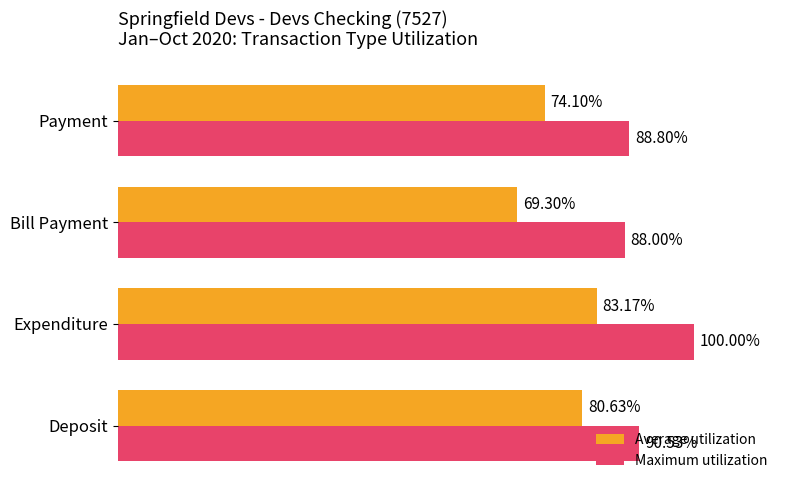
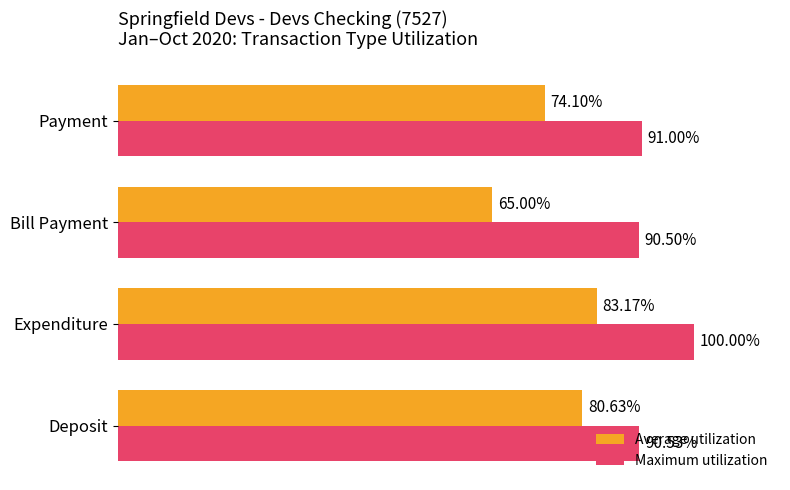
  {
    "Average utilization": {
      "Payment": "74.10%",
-     "Bill Payment": "69.30%",
+     "Bill Payment": "65.00%",
      "Expenditure": "83.17%",
      "Deposit": "80.63%"
    },
    "Maximum utilization": {
-     "Payment": "88.80%",
-     "Bill Payment": "88.00%",
+     "Payment": "91.00%",
+     "Bill Payment": "90.50%",
      "Expenditure": "100.00%",
      "Deposit": "90.53%"
    }
  }
